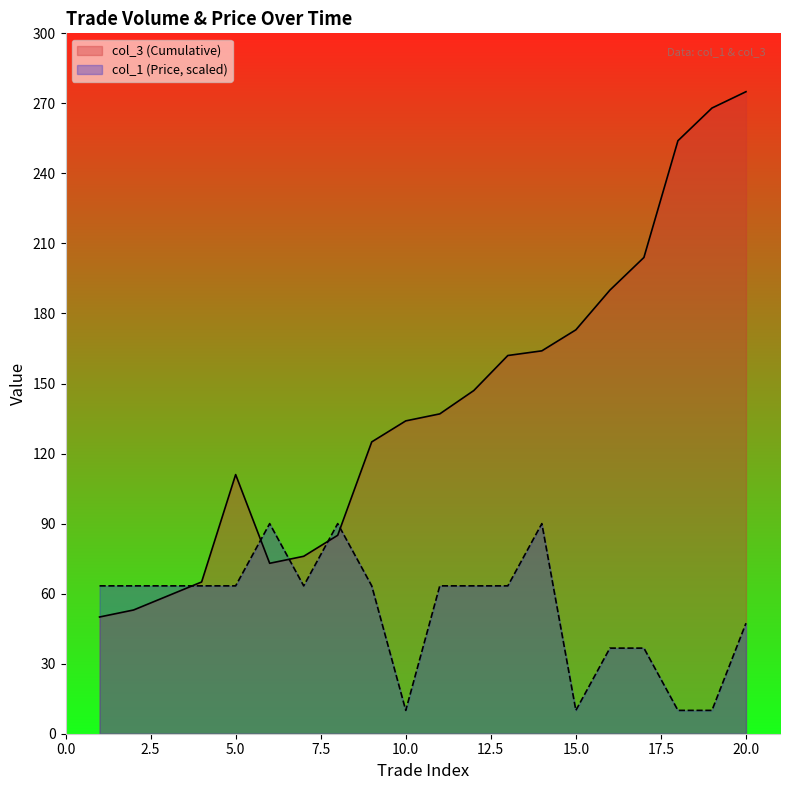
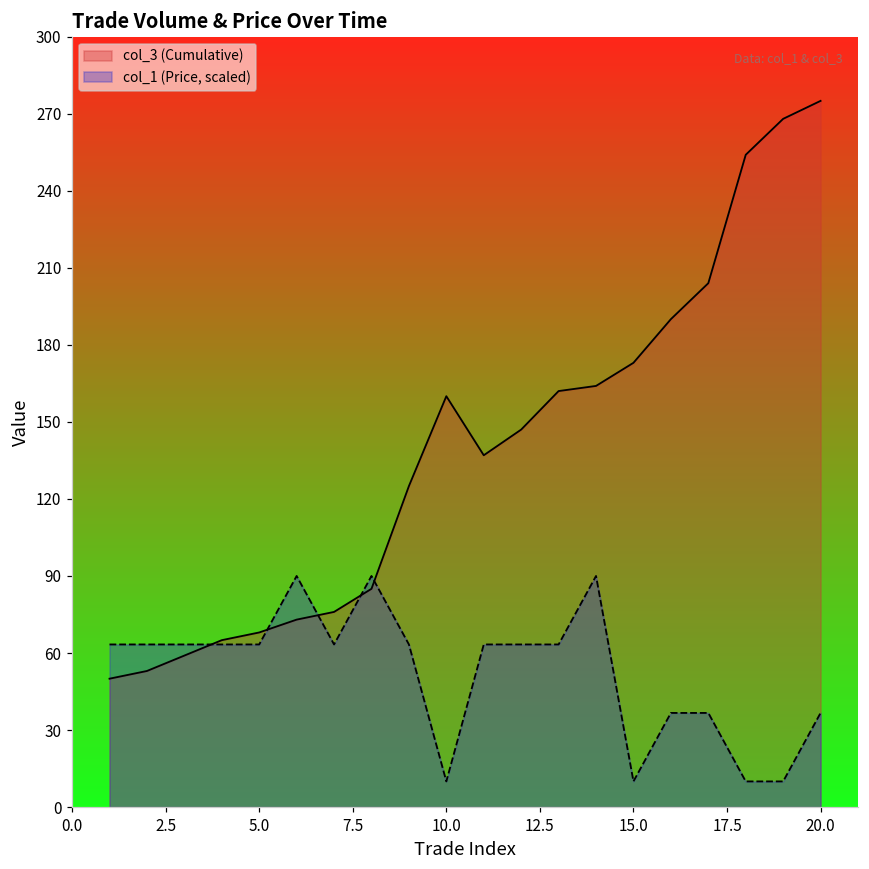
  {
    "col_3 (Cumulative)": {
-     "5.0": 111,
-     "10.0": 134,
+     "5.0": 68,
+     "10.0": 160,
      "15.0": 173,
      "20.0": 275
    },
    "col_1 (Price, scaled)": {
      "5.0": 63,
      "10.0": 10,
      "15.0": 10,
-     "20.0": 47
+     "20.0": 37
    }
  }
